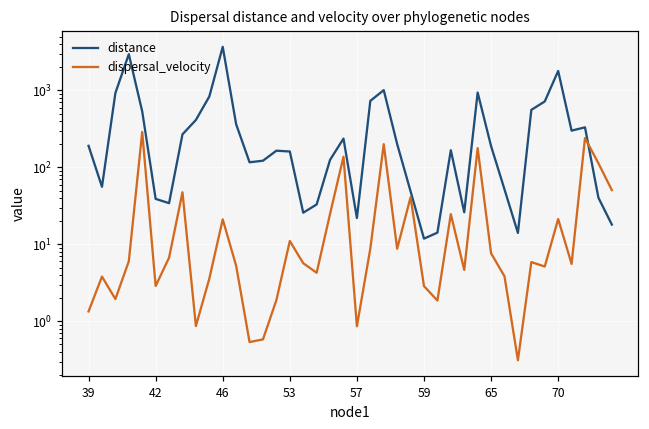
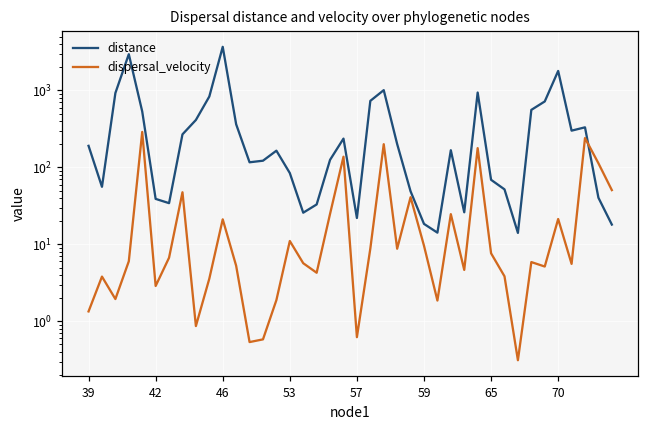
  {
    "distance": {
      "42": 40,
      "46": 4000,
-     "53": 160,
+     "53": 80,
      "57": 22,
-     "59": 12,
-     "65": 190,
+     "59": 18,
+     "65": 70,
      "70": 1800
    },
    "dispersal_velocity": {
      "42": 2.9,
      "46": 21,
      "53": 11,
-     "57": 0.9,
-     "59": 2.9,
+     "57": 0.6,
+     "59": 10,
      "65": 8,
      "70": 21
    }
  }
